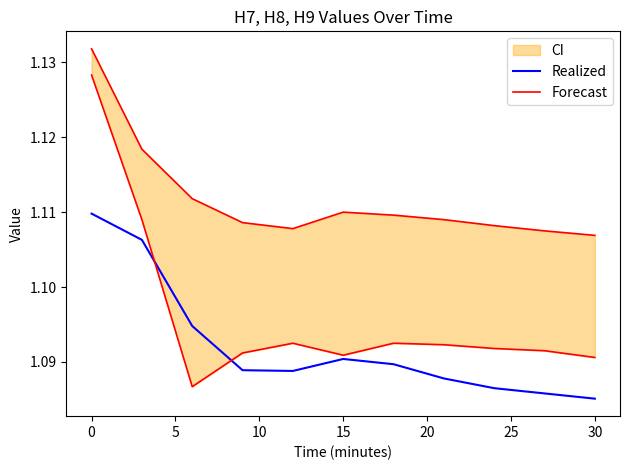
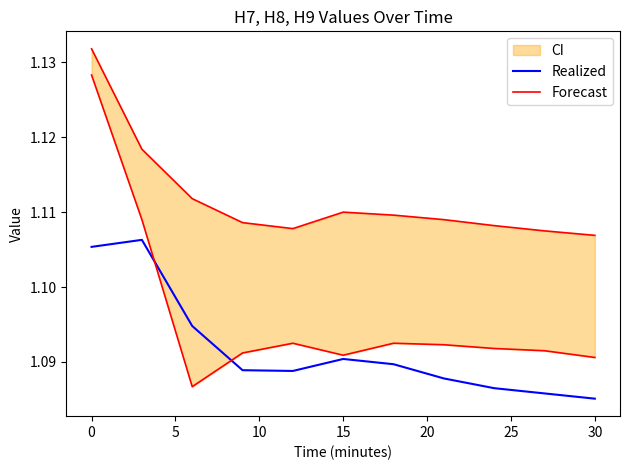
  {
    "Realized": {
-     "0": 1.110,
+     "0": 1.105,
      "15": 1.090,
      "30": 1.085
    },
    "CI": {
      "0": 1.132,
      "15": 1.110,
      "30": 1.107
    }
  }
